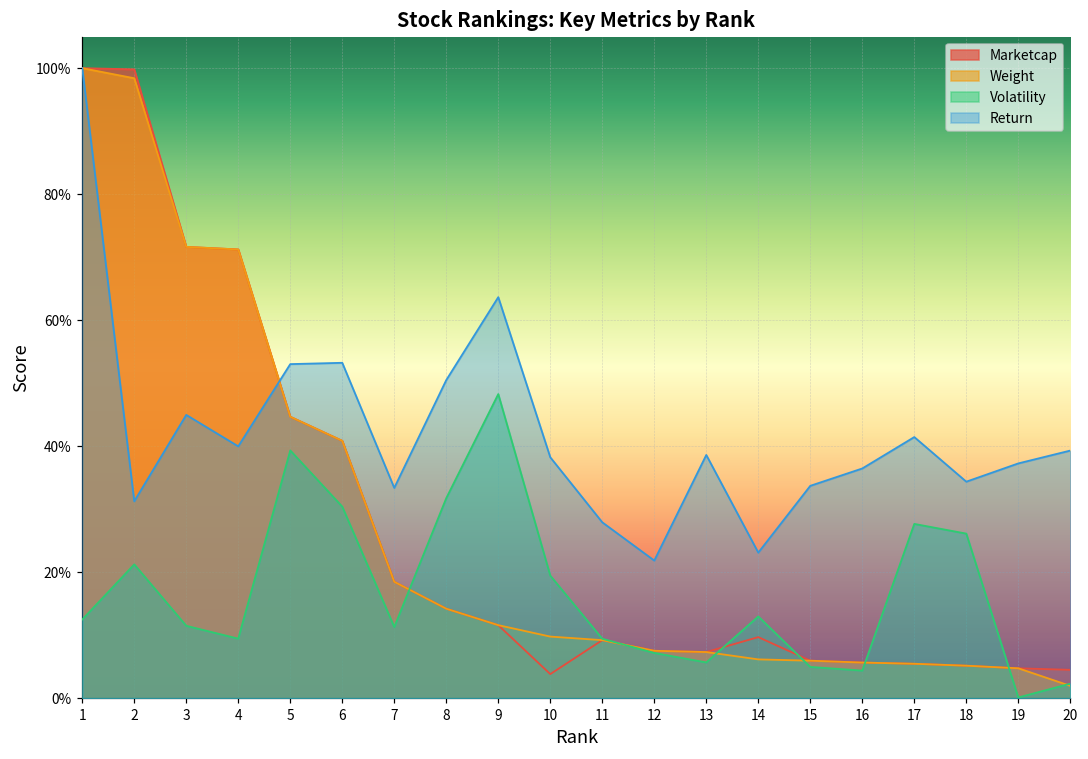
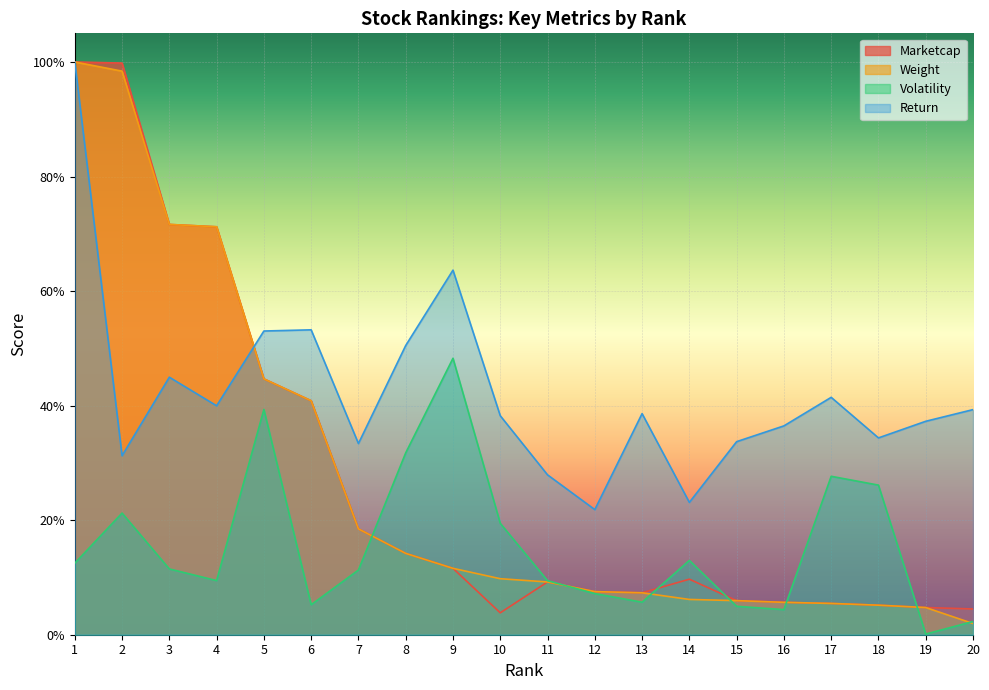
  {
    "Marketcap": {
      "2": "100%",
      "10": "4%",
      "14": "10%",
      "20": "4%"
    },
    "Weight": {
      "2": "98%",
      "10": "10%",
      "14": "6%"
    },
    "Volatility": {
      "1": "12%",
      "2": "21%",
      "3": "11%",
      "4": "9%",
      "5": "39%",
-     "6": "30%",
+     "6": "5%",
      "7": "11%",
      "8": "32%",
      "9": "48%",
      "10": "19%",
      "13": "6%",
      "14": "13%",
      "15": "5%",
      "16": "4%",
      "17": "28%",
      "18": "26%",
      "19": "0%"
    },
    "Return": {
      "2": "31%",
      "3": "45%",
      "4": "40%",
      "5": "53%",
      "6": "53%",
      "7": "33%",
      "8": "50%",
      "9": "64%",
      "10": "38%",
      "11": "28%",
      "12": "22%",
      "13": "39%",
      "14": "23%",
      "15": "34%",
      "16": "36%",
      "17": "41%",
      "18": "34%",
      "19": "37%",
      "20": "39%"
    }
  }
